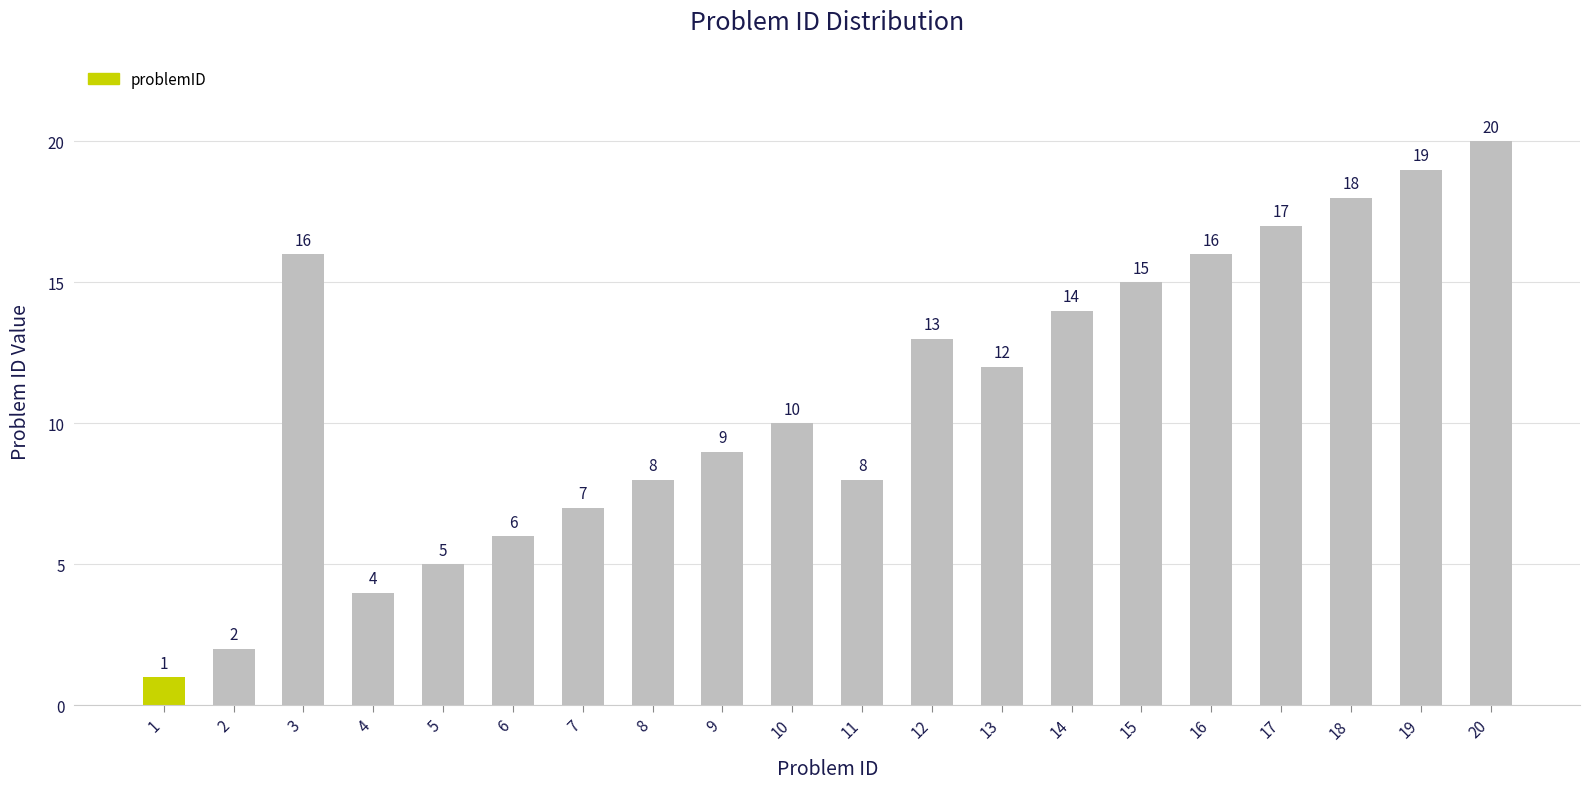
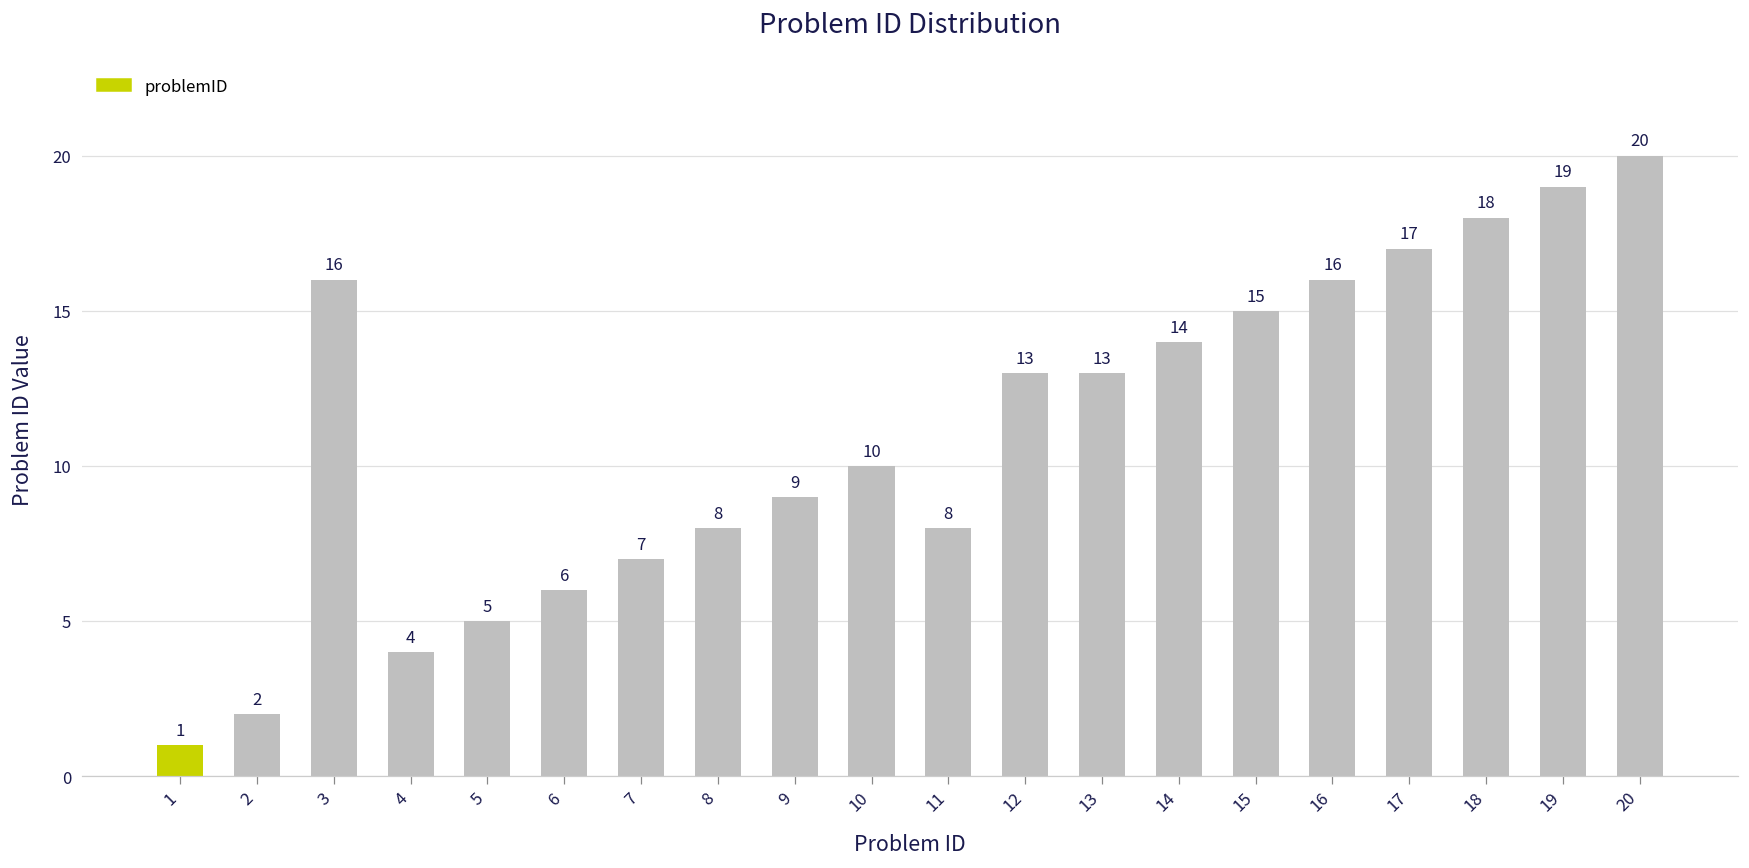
  {
    "1": 1,
    "2": 2,
    "3": 16,
    "4": 4,
    "5": 5,
    "6": 6,
    "7": 7,
    "8": 8,
    "9": 9,
    "10": 10,
    "11": 8,
    "12": 13,
-   "13": 12,
+   "13": 13,
    "14": 14,
    "15": 15,
    "16": 16,
    "17": 17,
    "18": 18,
    "19": 19,
    "20": 20
  }
